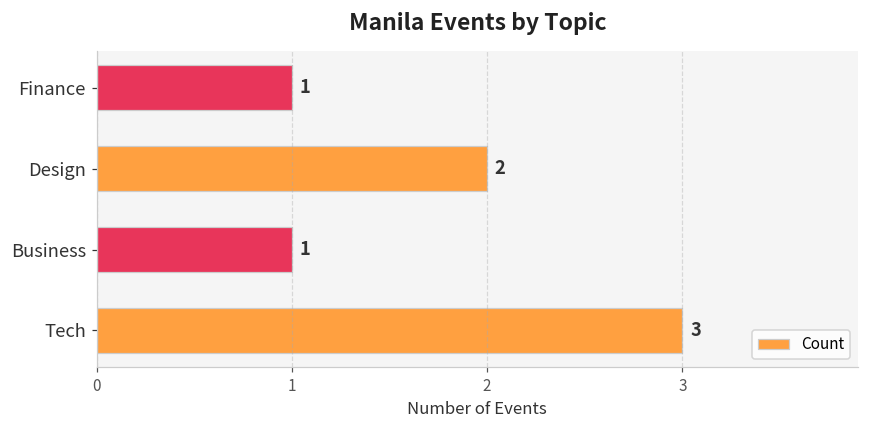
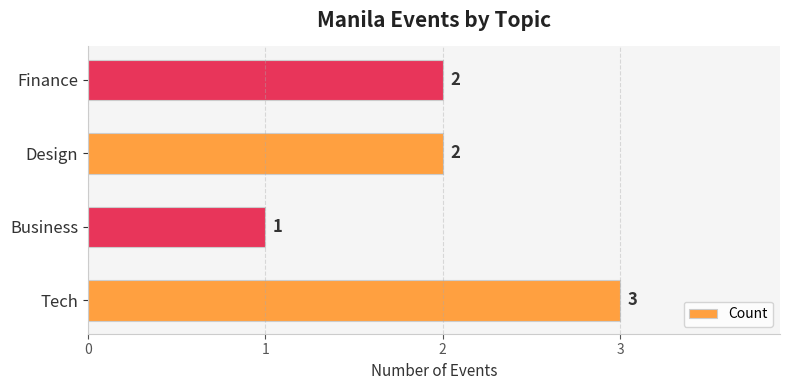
  {
-   "Finance": 1,
+   "Finance": 2,
    "Design": 2,
    "Business": 1,
    "Tech": 3
  }
